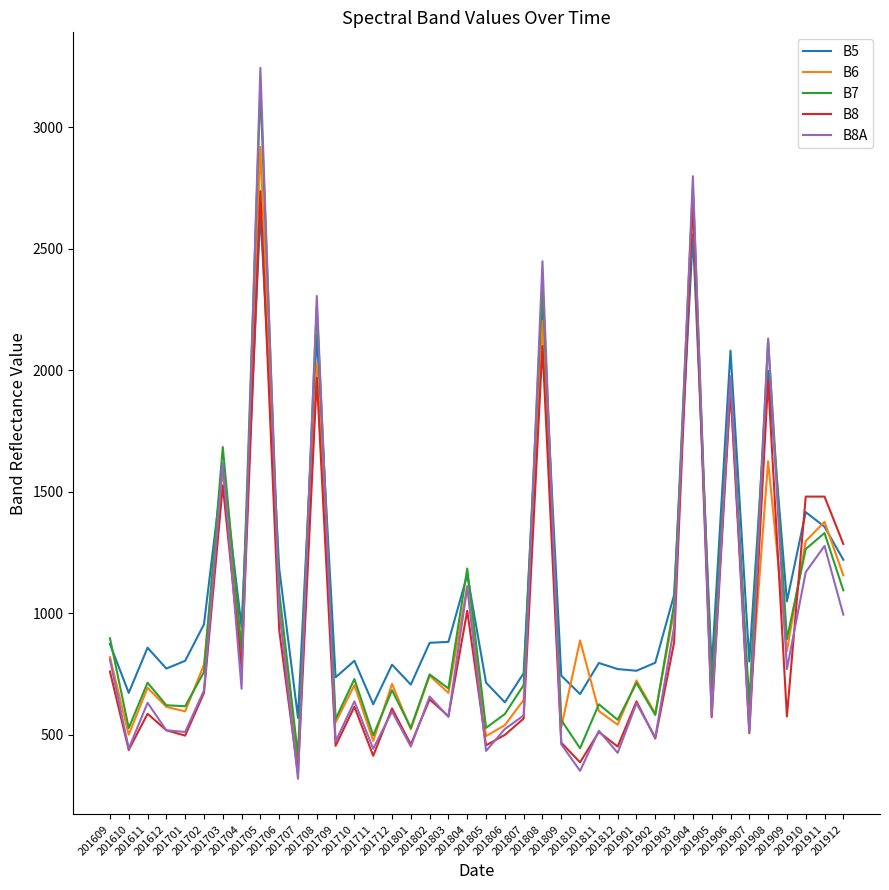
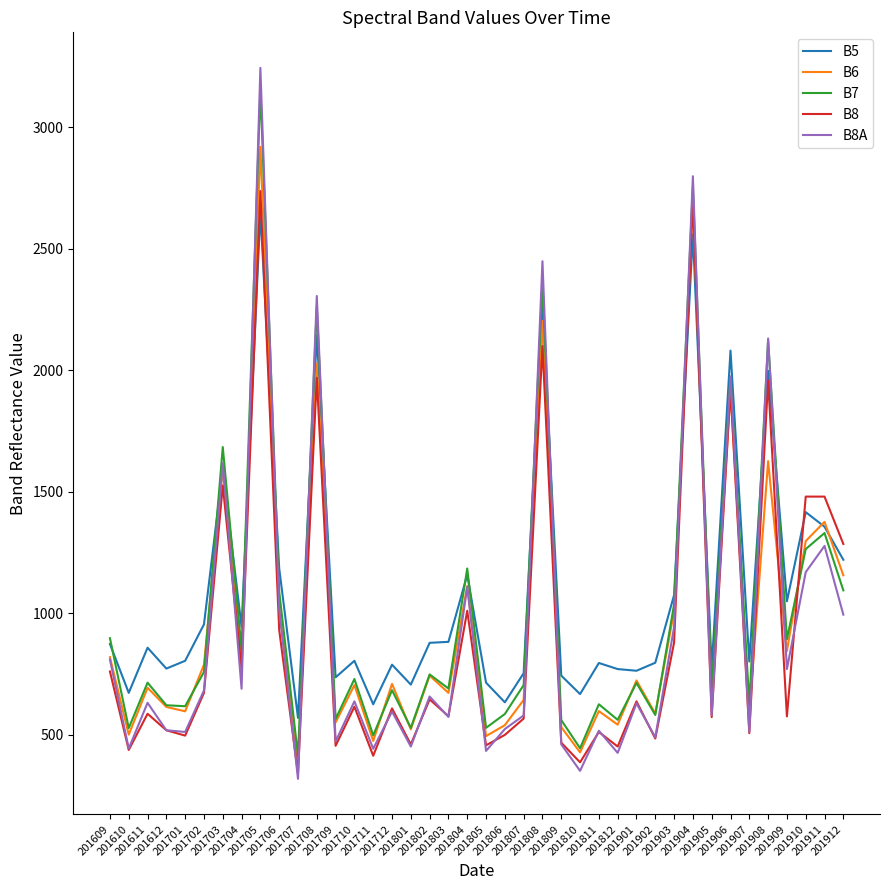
  {
    "B5": {
      "201609": 870,
      "201610": 670,
      "201611": 860,
      "201612": 770,
      "201701": 800,
      "201702": 950,
      "201704": 940,
      "201705": 2650,
      "201706": 1190,
      "201707": 570,
      "201708": 2150,
      "201709": 740,
      "201710": 800,
      "201711": 630,
      "201712": 790,
      "201801": 710,
      "201802": 880,
      "201803": 880,
      "201804": 1160,
      "201805": 710,
      "201806": 630,
      "201807": 750,
      "201808": 2260,
      "201809": 740,
      "201810": 670,
      "201811": 800,
      "201812": 770,
      "201901": 760,
      "201902": 800,
      "201903": 1080,
      "201904": 2560,
      "201905": 770,
      "201906": 2080,
      "201907": 800,
      "201908": 2000,
      "201909": 1050,
      "201910": 1420,
      "201911": 1360,
      "201912": 1220
    },
    "B6": {
      "201610": 500,
      "201611": 690,
      "201701": 600,
      "201702": 790,
      "201704": 810,
      "201705": 2920,
      "201707": 390,
      "201708": 2030,
      "201709": 550,
      "201710": 700,
      "201711": 470,
      "201712": 710,
      "201803": 670,
      "201805": 490,
      "201806": 540,
      "201807": 640,
      "201808": 2200,
      "201809": 530,
-     "201810": 890,
+     "201810": 430,
      "201811": 600,
      "201812": 540,
      "201903": 1010,
      "201904": 2690,
      "201905": 660,
      "201907": 590,
      "201908": 1630,
      "201909": 840,
      "201910": 1300,
      "201911": 1380,
      "201912": 1160
    },
    "B7": {
      "201609": 900,
      "201610": 530,
      "201611": 710,
      "201701": 620,
      "201702": 760,
      "201703": 1680,
      "201704": 850,
      "201705": 3160,
      "201706": 1090,
      "201707": 410,
      "201708": 2260,
      "201709": 560,
      "201710": 730,
      "201711": 500,
      "201712": 680,
      "201803": 690,
      "201804": 1180,
      "201805": 530,
      "201806": 590,
      "201807": 700,
      "201808": 2360,
      "201809": 560,
      "201810": 440,
      "201811": 630,
      "201812": 560,
      "201903": 1040,
      "201904": 2760,
      "201905": 680,
      "201907": 630,
      "201909": 890,
      "201910": 1260,
      "201911": 1330,
      "201912": 1090
    },
    "B8": {
      "201609": 760,
      "201611": 590,
      "201701": 500,
      "201703": 1530,
      "201704": 770,
      "201705": 2740,
      "201706": 930,
      "201707": 340,
      "201708": 1970,
      "201709": 450,
      "201710": 620,
      "201711": 410,
      "201712": 610,
      "201802": 650,
      "201804": 1010,
      "201805": 460,
      "201806": 500,
      "201807": 570,
      "201808": 2100,
      "201810": 390,
      "201812": 450,
      "201903": 880,
      "201904": 2710,
      "201908": 1960,
      "201909": 580,
      "201910": 1480,
      "201911": 1480,
      "201912": 1290
    },
    "B8A": {
      "201611": 630,
      "201701": 510,
      "201703": 1620,
      "201704": 690,
      "201705": 3250,
      "201707": 320,
      "201708": 2310,
      "201709": 470,
      "201710": 640,
      "201711": 440,
      "201712": 600,
      "201802": 660,
      "201805": 430,
      "201806": 520,
      "201807": 580,
      "201808": 2450,
      "201810": 350,
      "201812": 430,
      "201903": 940,
      "201904": 2800,
      "201909": 770,
      "201910": 1170,
      "201911": 1280,
      "201912": 990
    }
  }
